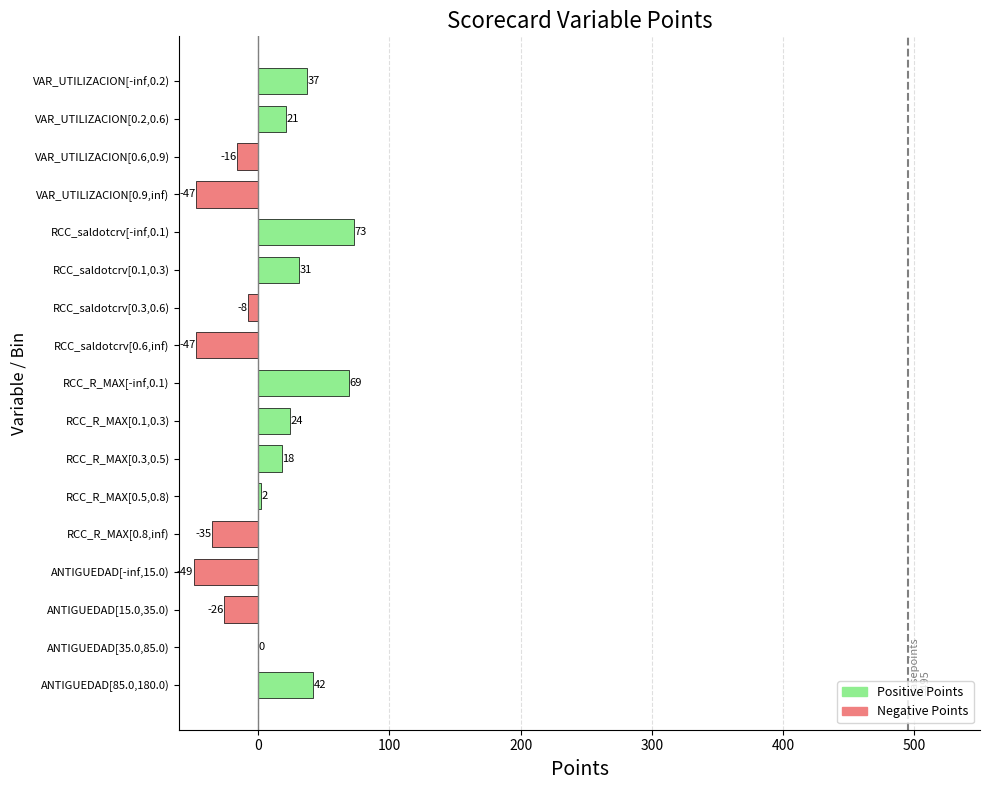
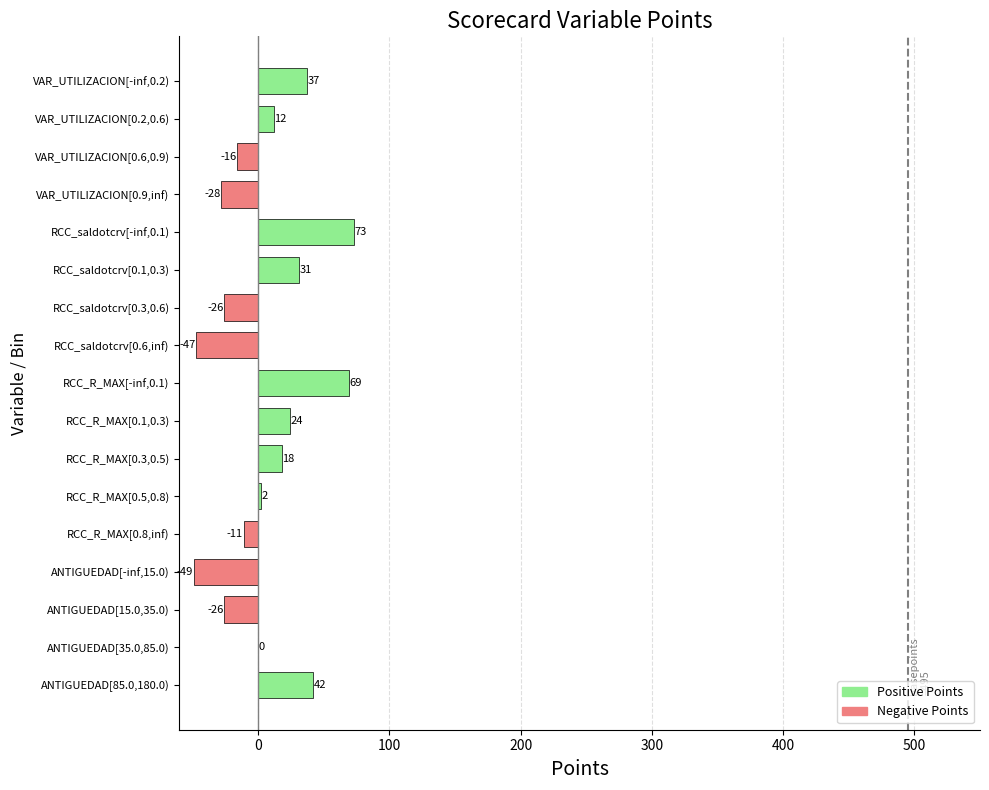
  {
    "Positive Points": {
      "VAR_UTILIZACION[-inf,0.2)": 37,
-     "VAR_UTILIZACION[0.2,0.6)": 21,
+     "VAR_UTILIZACION[0.2,0.6)": 12,
      "RCC_saldotcrv[-inf,0.1)": 73,
      "RCC_saldotcrv[0.1,0.3)": 31,
      "RCC_R_MAX[-inf,0.1)": 69,
      "RCC_R_MAX[0.1,0.3)": 24,
      "RCC_R_MAX[0.3,0.5)": 18,
      "RCC_R_MAX[0.5,0.8)": 2,
      "ANTIGUEDAD[35.0,85.0)": 0,
      "ANTIGUEDAD[85.0,180.0)": 42
    },
    "Negative Points": {
      "VAR_UTILIZACION[0.6,0.9)": -16,
-     "VAR_UTILIZACION[0.9,inf)": -47,
-     "RCC_saldotcrv[0.3,0.6)": -8,
+     "VAR_UTILIZACION[0.9,inf)": -28,
+     "RCC_saldotcrv[0.3,0.6)": -26,
      "RCC_saldotcrv[0.6,inf)": -47,
-     "RCC_R_MAX[0.8,inf)": -35,
+     "RCC_R_MAX[0.8,inf)": -11,
      "ANTIGUEDAD[-inf,15.0)": -49,
      "ANTIGUEDAD[15.0,35.0)": -26,
      "ANTIGUEDAD[35.0,85.0)": 0
    }
  }
